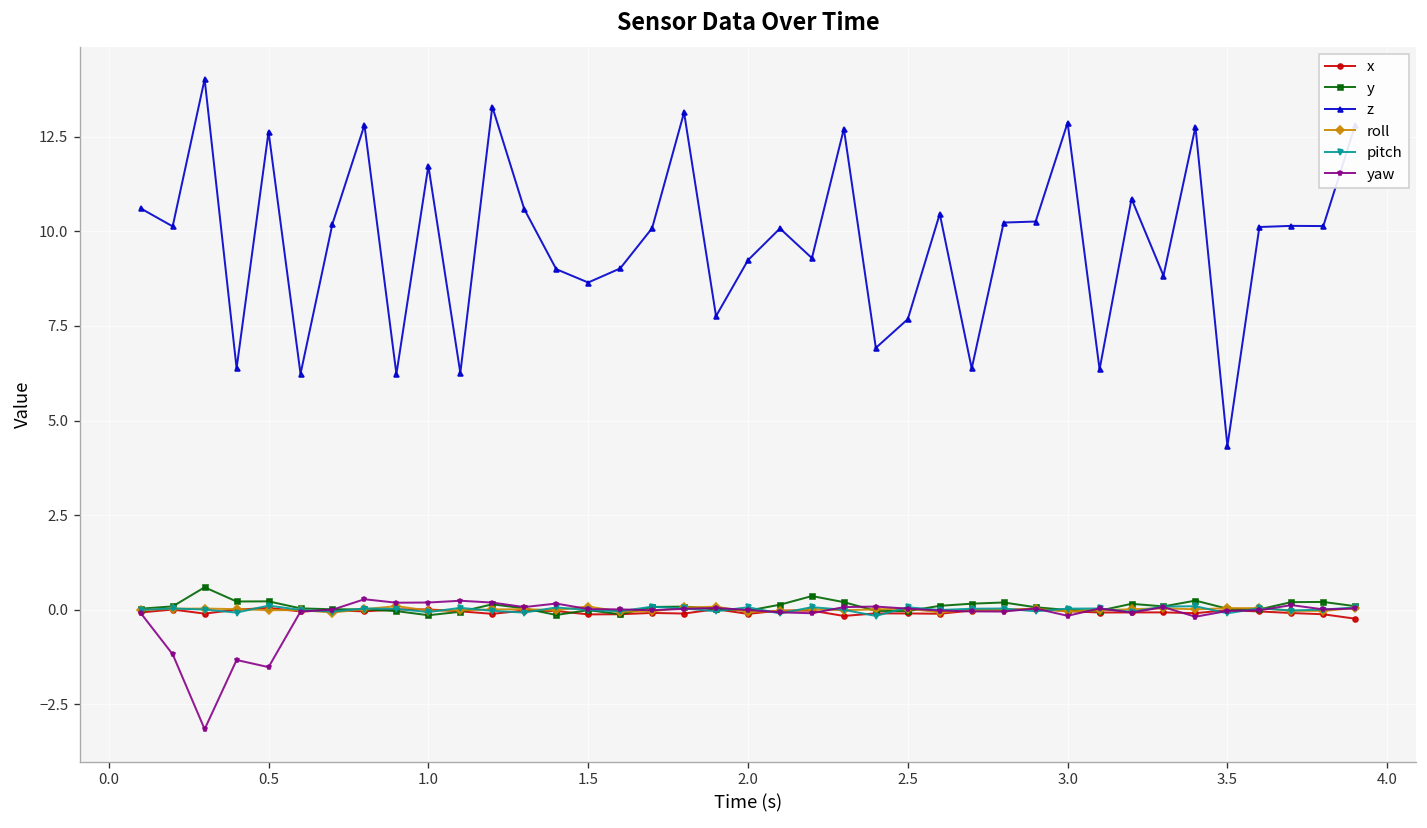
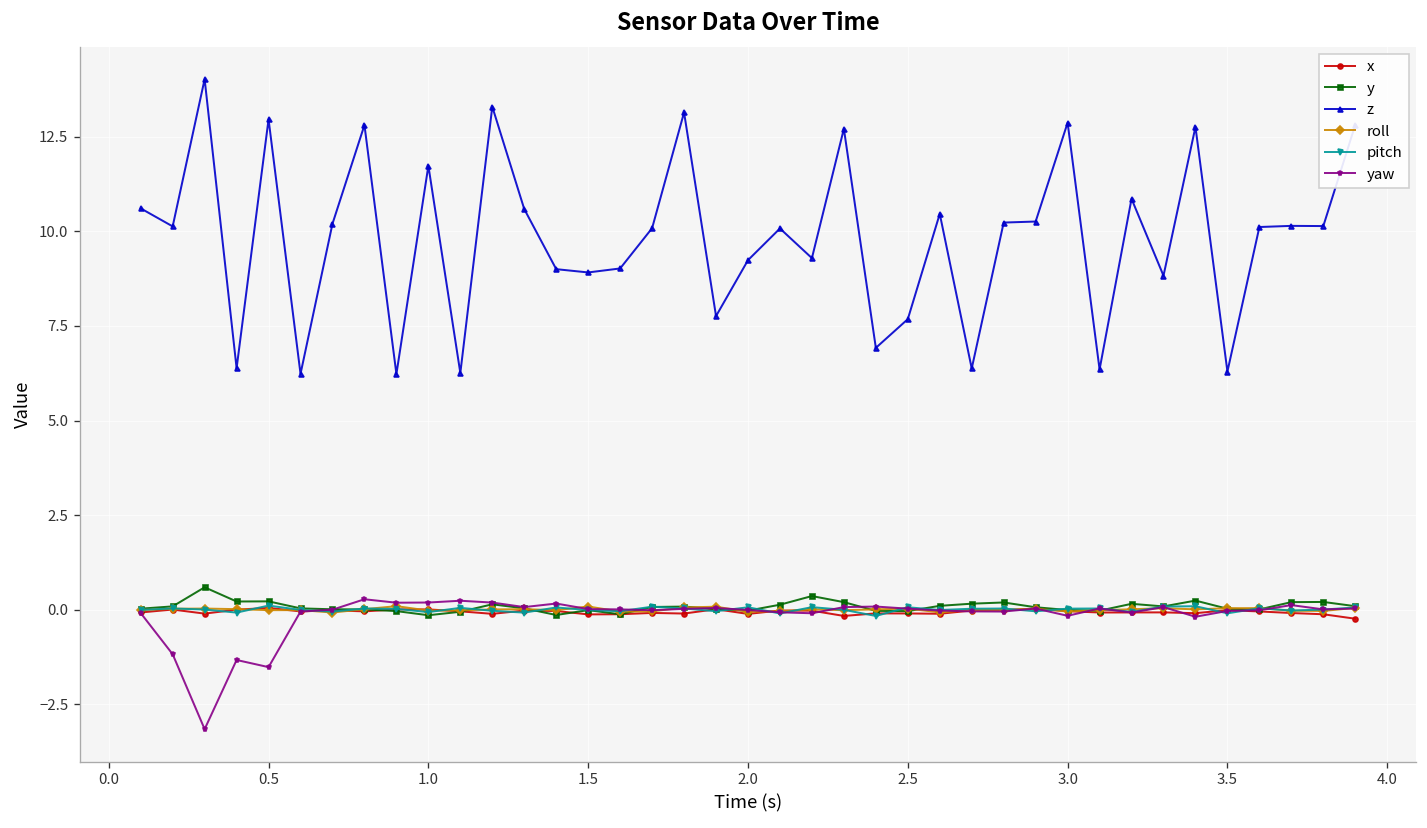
  {
    "x": {
      "1.5": -0.1
    },
    "y": {
      "0.5": 0.2,
      "1.0": -0.1
    },
    "z": {
-     "0.5": 12.6,
+     "0.5": 13.0,
      "1.0": 11.7,
-     "1.5": 8.6,
+     "1.5": 8.9,
      "2.0": 9.2,
      "2.5": 7.7,
      "3.0": 12.9,
-     "3.5": 4.3
+     "3.5": 6.3
    },
    "yaw": {
      "0.5": -1.5,
      "1.0": 0.2,
      "3.0": -0.2
    }
  }
